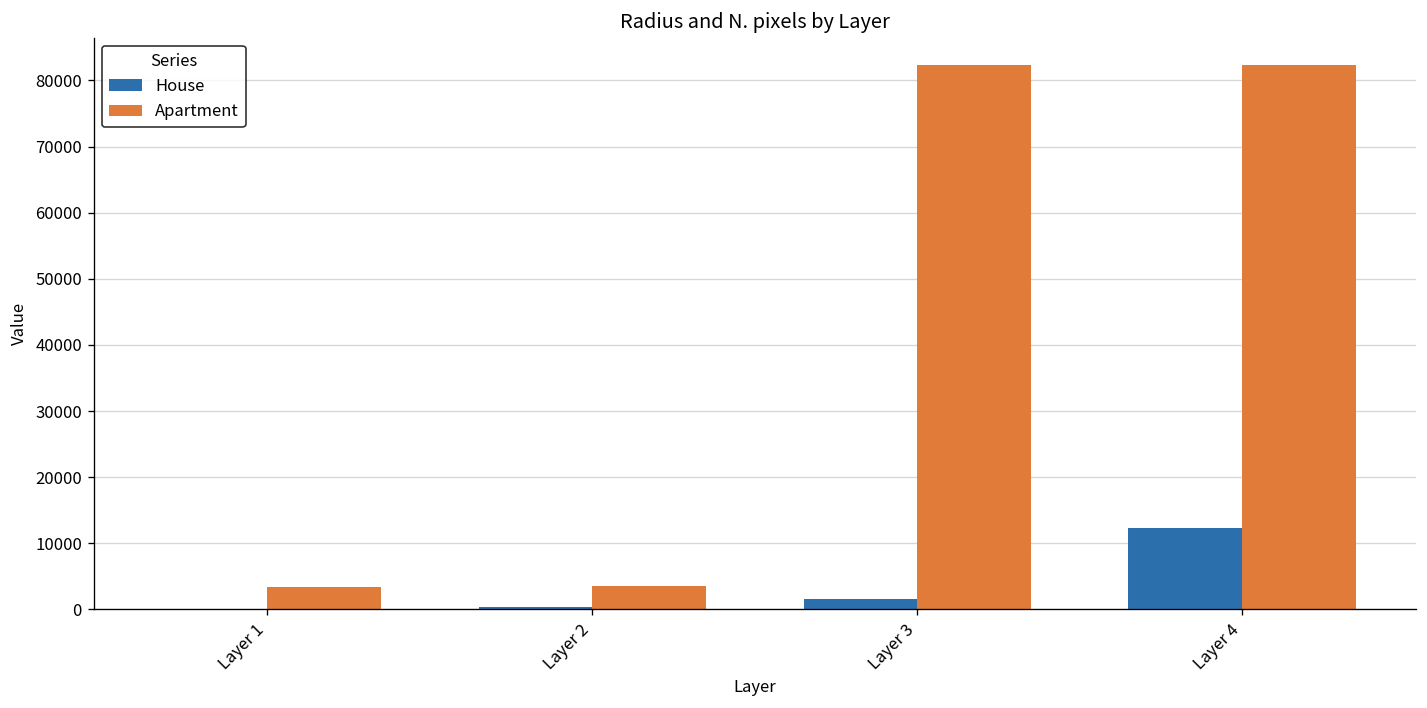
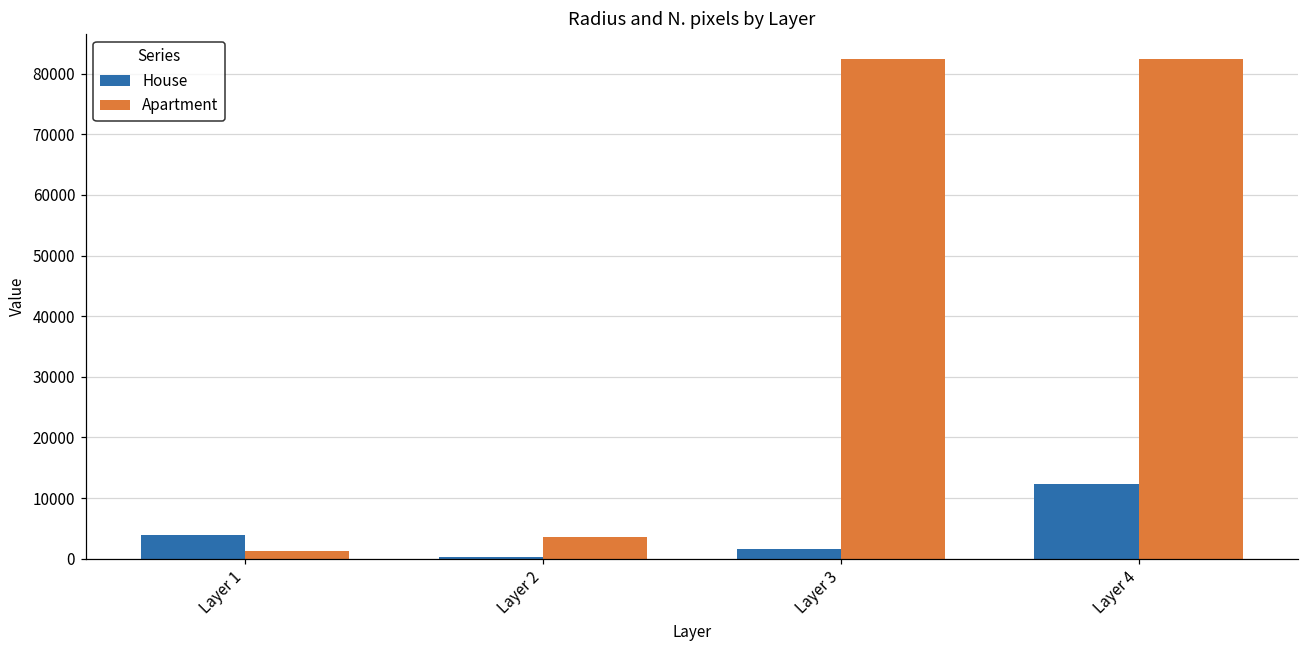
  {
    "House": {
-     "Layer 1": 0,
+     "Layer 1": 4000,
      "Layer 3": 2000,
      "Layer 4": 12000
    },
    "Apartment": {
-     "Layer 1": 3000,
+     "Layer 1": 1000,
      "Layer 2": 4000,
      "Layer 3": 82000,
      "Layer 4": 82000
    }
  }
